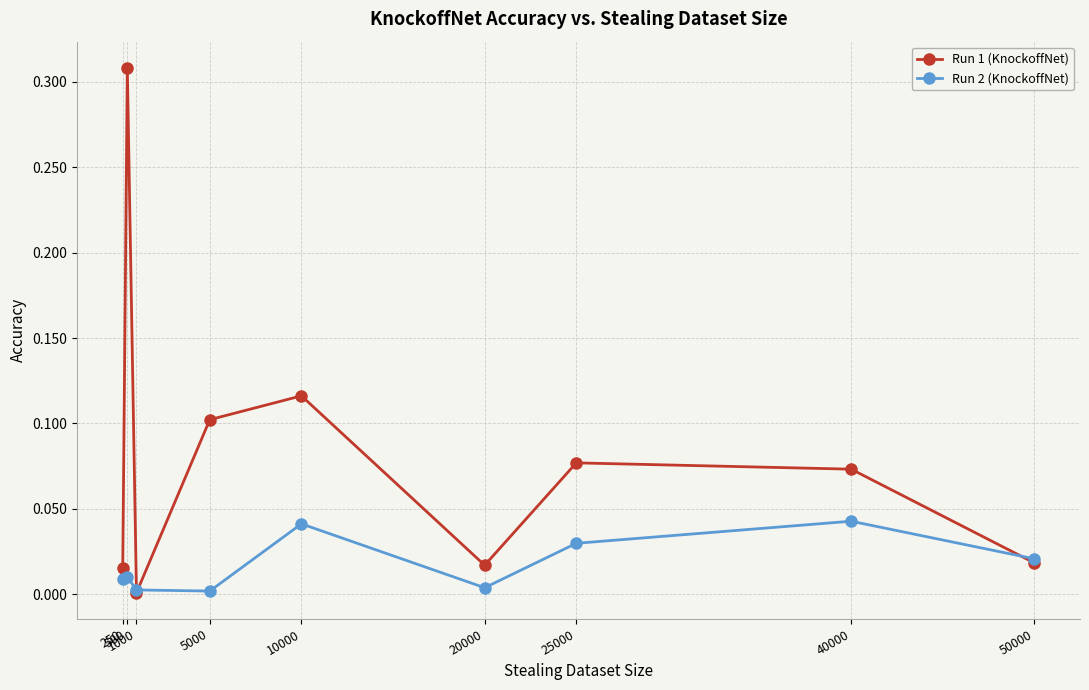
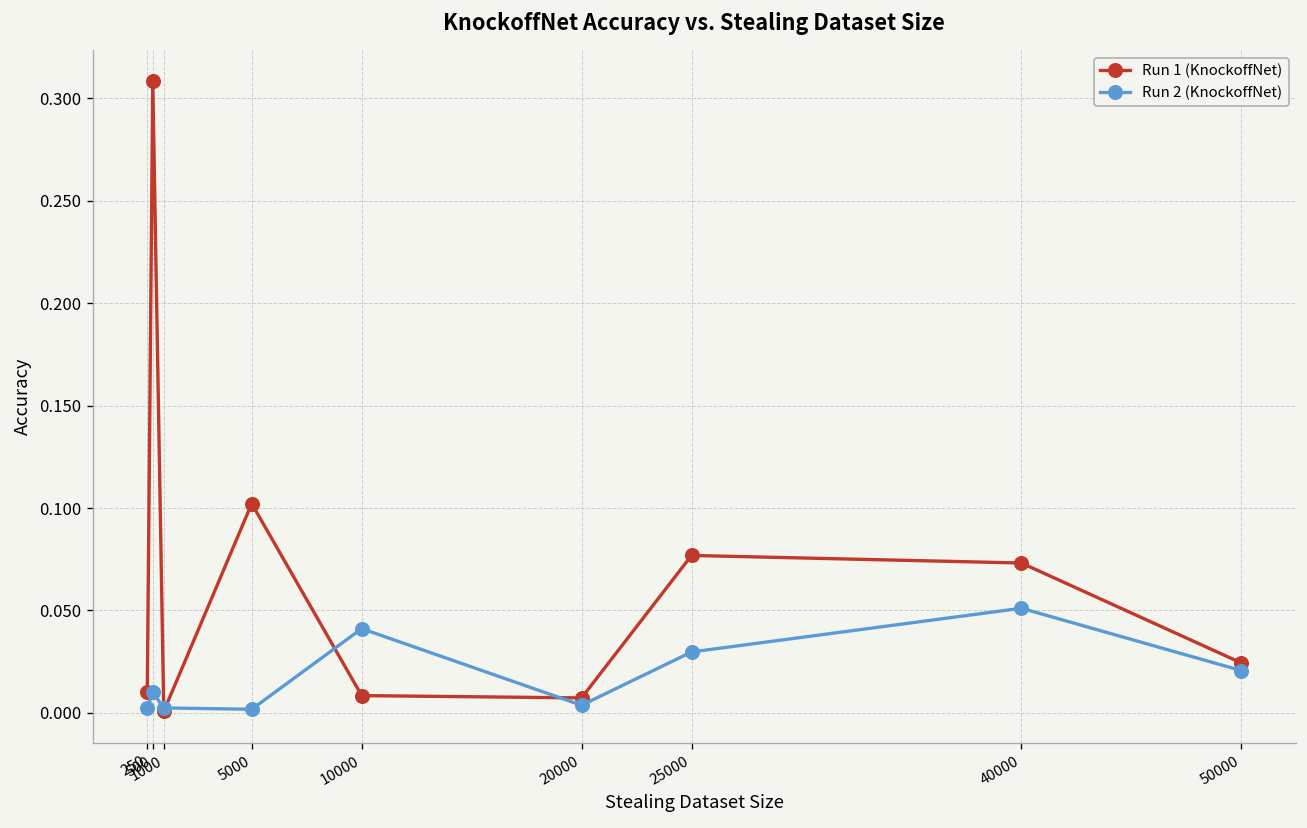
  {
    "Run 1 (KnockoffNet)": {
-     "250": 0.015,
+     "250": 0.010,
      "500": 0.308,
      "1000": 0.001,
      "5000": 0.102,
-     "10000": 0.116,
-     "20000": 0.017,
+     "10000": 0.008,
+     "20000": 0.007,
      "25000": 0.077,
      "40000": 0.073,
-     "50000": 0.018
+     "50000": 0.024
    },
    "Run 2 (KnockoffNet)": {
-     "250": 0.009,
+     "250": 0.002,
      "500": 0.010,
      "1000": 0.002,
      "5000": 0.002,
      "10000": 0.041,
      "20000": 0.004,
      "25000": 0.030,
-     "40000": 0.043,
+     "40000": 0.051,
      "50000": 0.021
    }
  }
